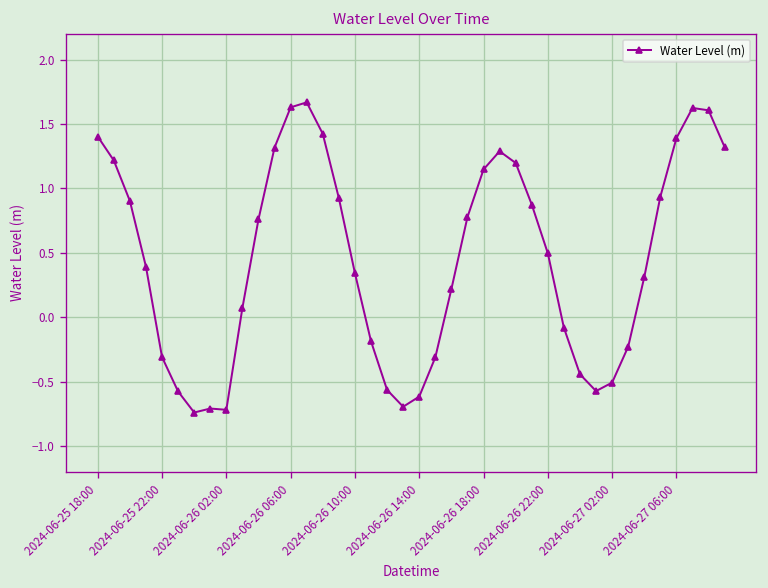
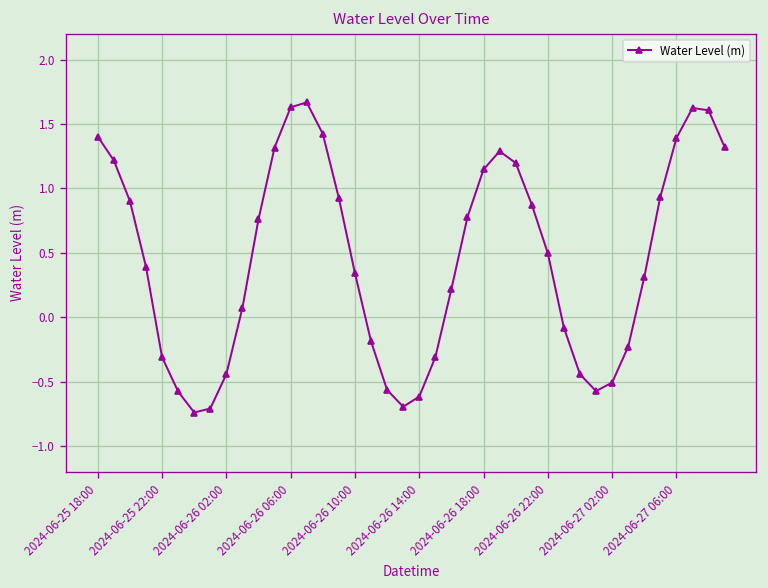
  {
    "2024-06-25 18:00": 1.40,
    "2024-06-25 22:00": -0.31,
-   "2024-06-26 02:00": -0.72,
+   "2024-06-26 02:00": -0.44,
    "2024-06-26 06:00": 1.63,
    "2024-06-26 10:00": 0.34,
    "2024-06-26 14:00": -0.62,
    "2024-06-26 18:00": 1.15,
    "2024-06-26 22:00": 0.50,
    "2024-06-27 02:00": -0.51,
    "2024-06-27 06:00": 1.39
  }
